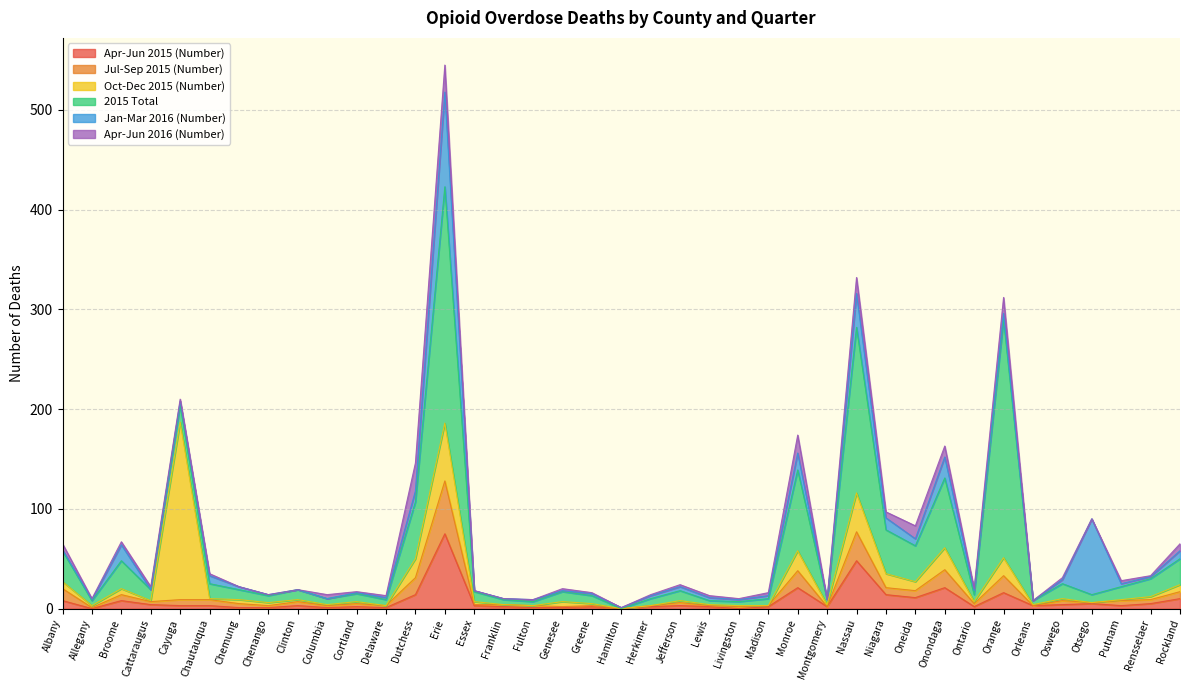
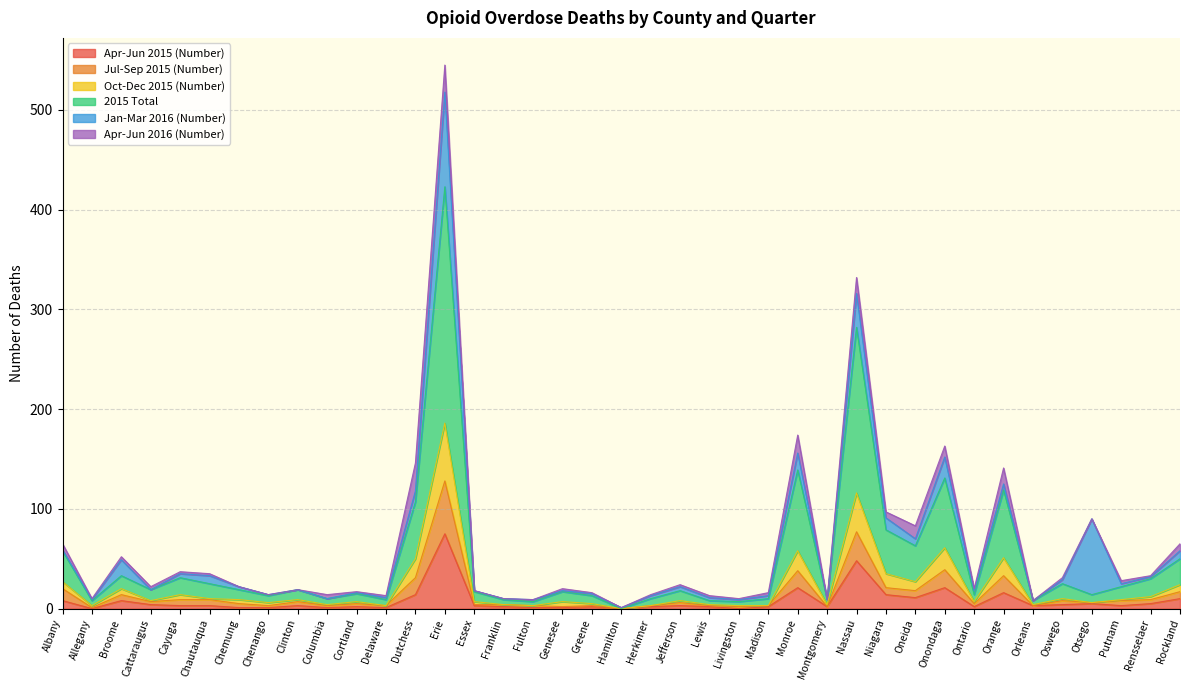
  {
    "Oct-Dec 2015 (Number)": {
      "Albany": 10,
      "Broome": 10,
-     "Cayuga": 180,
+     "Cayuga": 10,
      "Chemung": 0,
      "Chenango": 0,
      "Dutchess": 20,
      "Erie": 60,
      "Essex": 0,
      "Genesee": 10,
      "Monroe": 20,
      "Nassau": 40,
      "Niagara": 10,
      "Oneida": 10,
      "Onondaga": 20,
      "Orange": 20,
      "Rensselaer": 0,
      "Rockland": 10
    },
    "2015 Total": {
-     "Broome": 30,
+     "Broome": 10,
      "Cayuga": 20,
      "Chautauqua": 20,
      "Chemung": 10,
      "Dutchess": 60,
      "Erie": 240,
      "Herkimer": 10,
      "Jefferson": 10,
      "Lewis": 0,
      "Madison": 10,
      "Monroe": 80,
      "Nassau": 170,
      "Niagara": 40,
      "Oneida": 40,
      "Onondaga": 70,
      "Ontario": 10,
-     "Orange": 240,
+     "Orange": 70,
      "Oswego": 20,
      "Otsego": 10,
      "Putnam": 10,
      "Rockland": 30
    },
    "Jan-Mar 2016 (Number)": {
      "Broome": 20,
      "Dutchess": 10,
      "Erie": 100,
      "Madison": 0,
      "Monroe": 20,
      "Nassau": 30,
      "Niagara": 10,
      "Oneida": 10,
      "Onondaga": 20,
      "Orange": 10,
      "Putnam": 0,
      "Rockland": 10
    },
    "Apr-Jun 2016 (Number)": {
      "Albany": 10,
      "Broome": 0,
      "Cattaraugus": 0,
      "Columbia": 0,
      "Dutchess": 30,
      "Erie": 30,
      "Madison": 0,
      "Monroe": 20,
      "Nassau": 20,
      "Niagara": 10,
      "Oneida": 10,
      "Onondaga": 10,
      "Orange": 20,
      "Putnam": 0,
      "Rockland": 10
    }
  }
